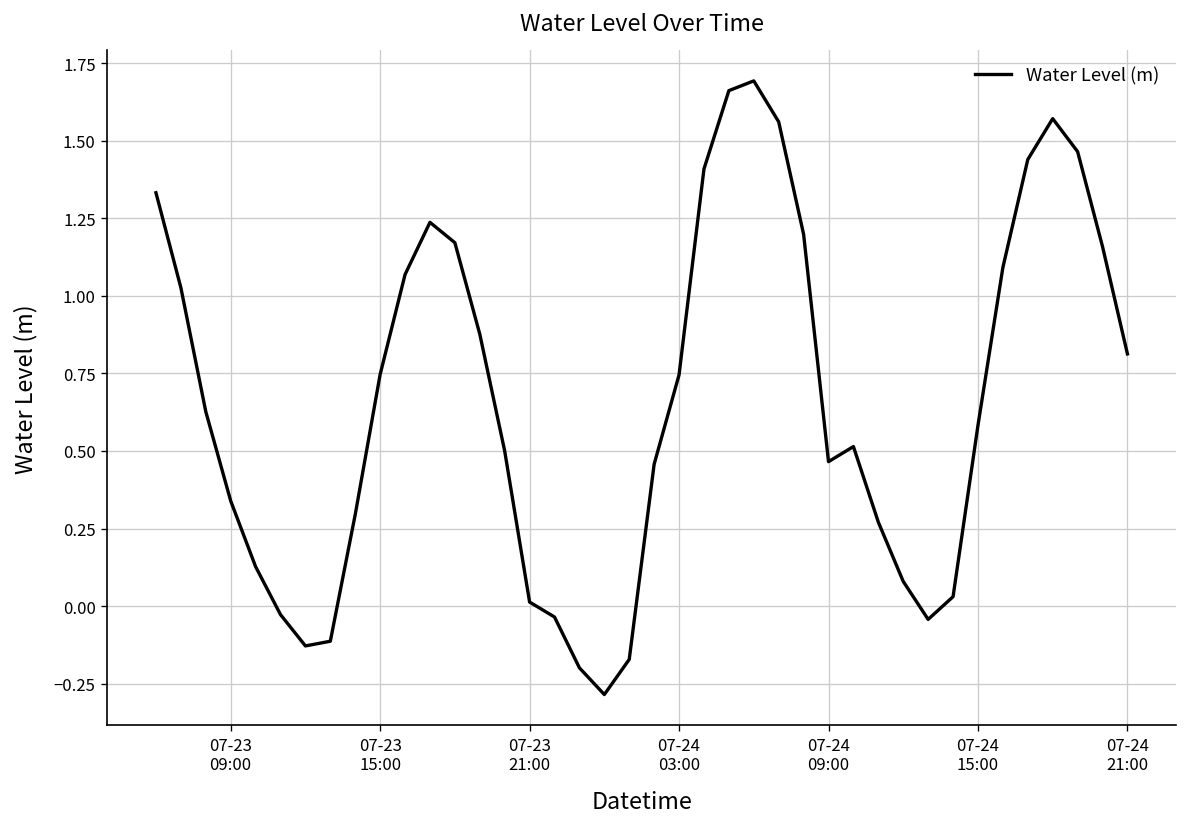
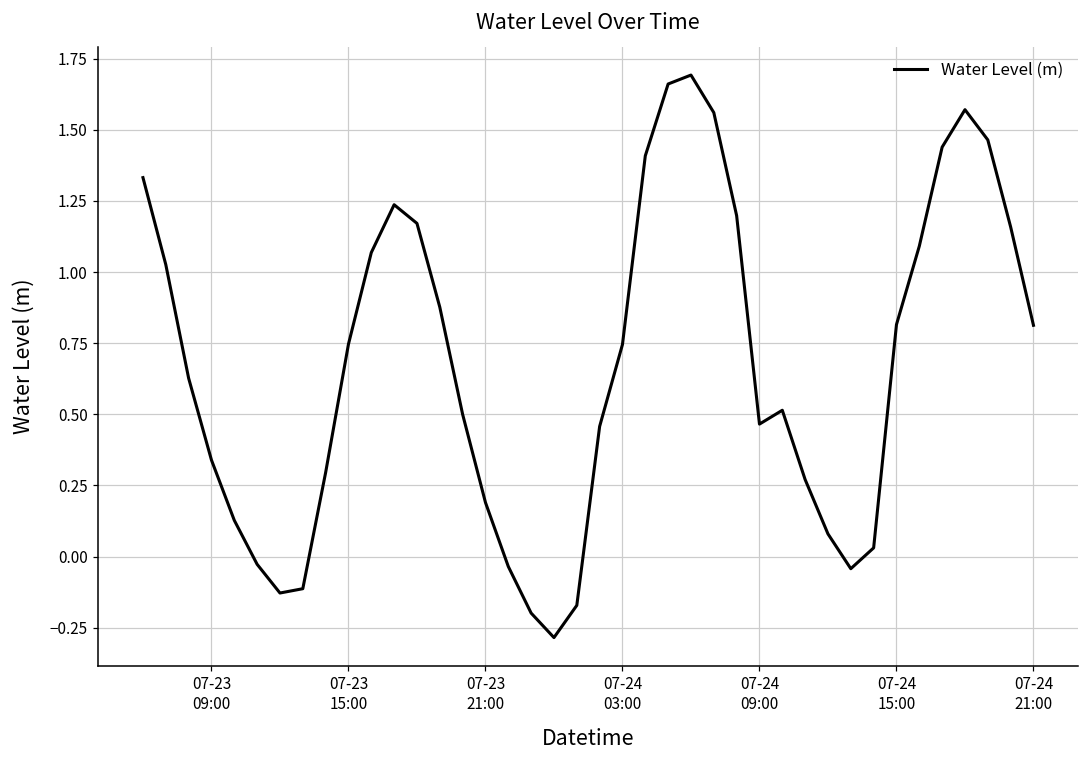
  {
    "07-23 09:00": 0.34,
    "07-23 15:00": 0.75,
-   "07-23 21:00": 0.01,
+   "07-23 21:00": 0.19,
    "07-24 03:00": 0.75,
    "07-24 09:00": 0.47,
-   "07-24 15:00": 0.58,
+   "07-24 15:00": 0.82,
    "07-24 21:00": 0.81
  }
